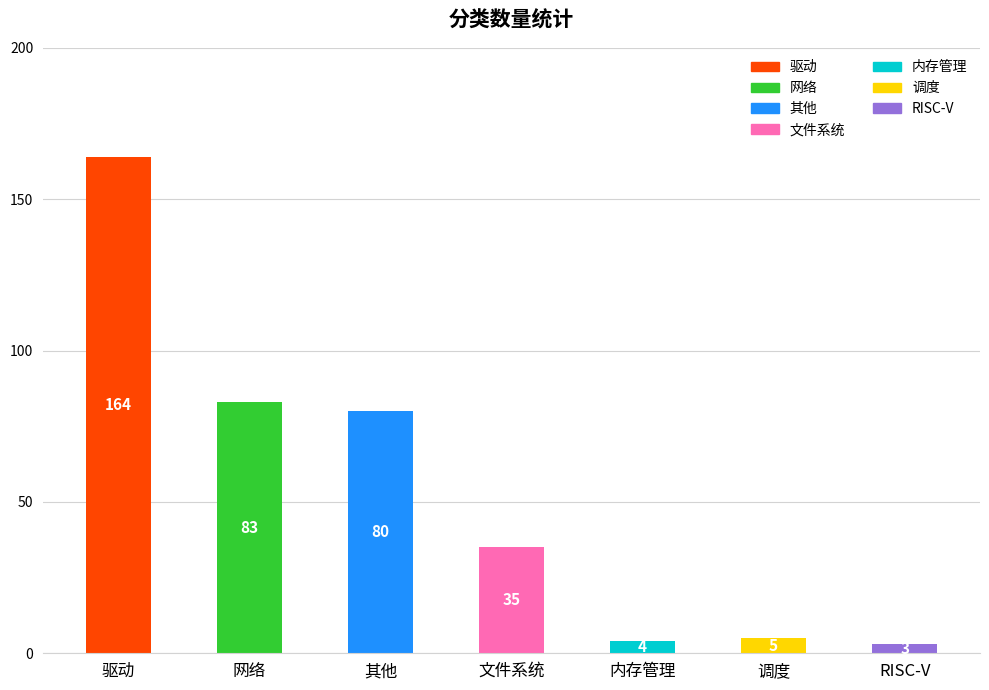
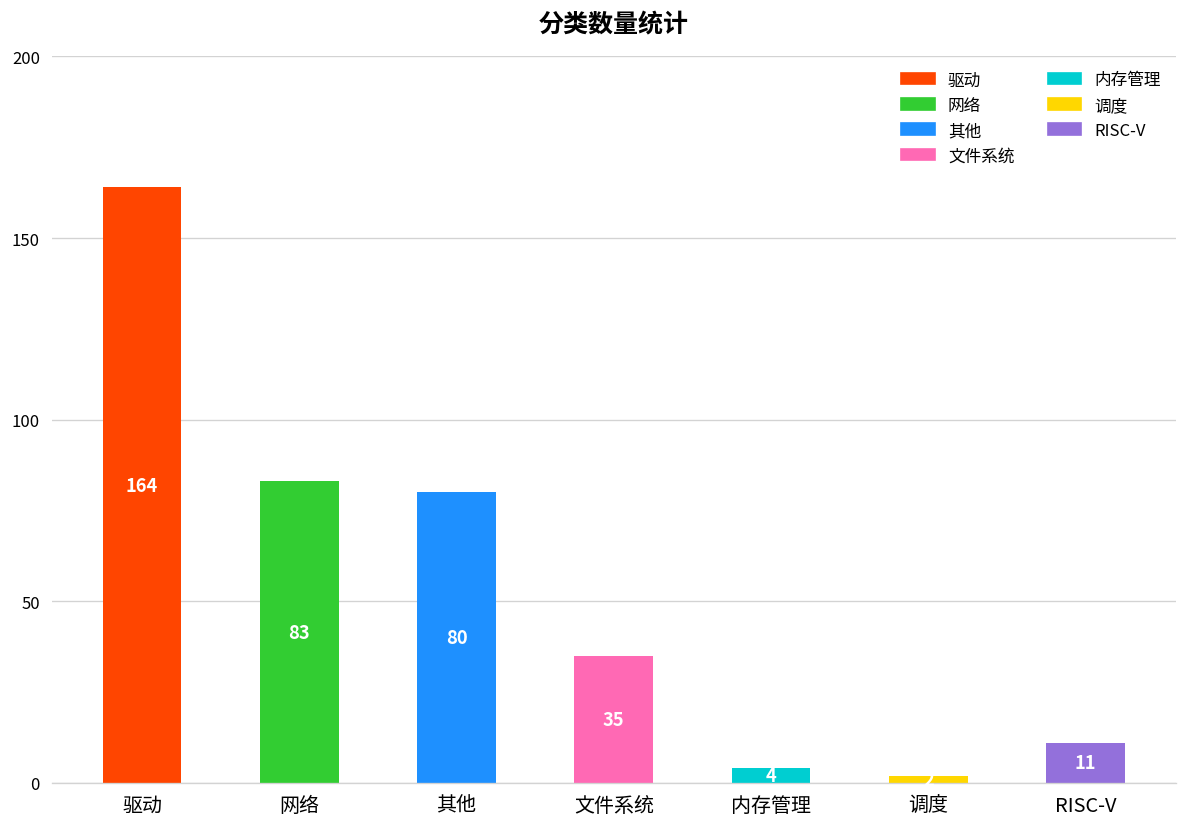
  {
-   "调度": 5,
-   "RISC-V": 3
+   "调度": 2,
+   "RISC-V": 11
  }
